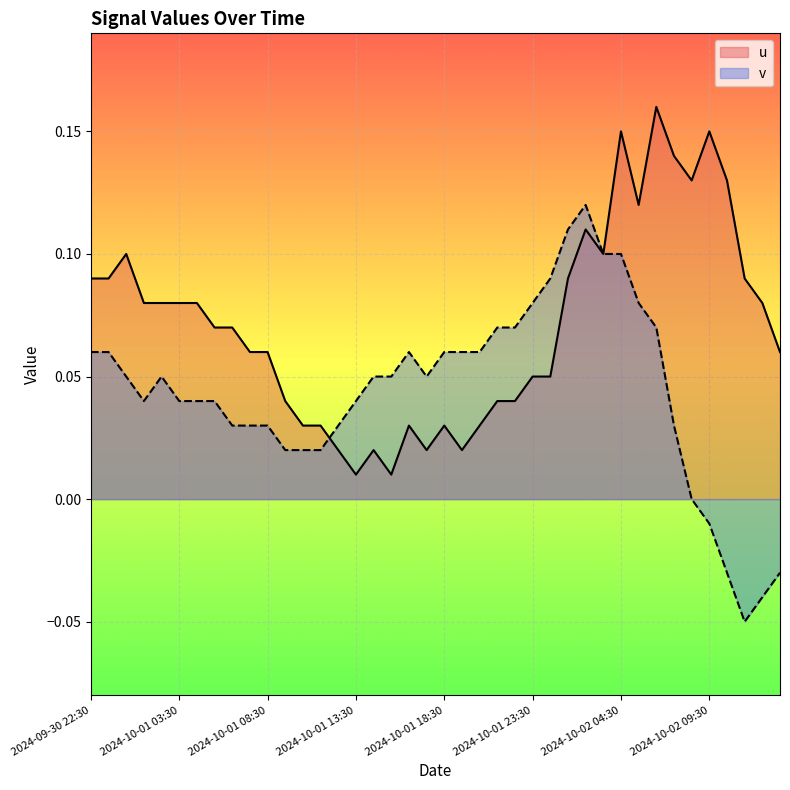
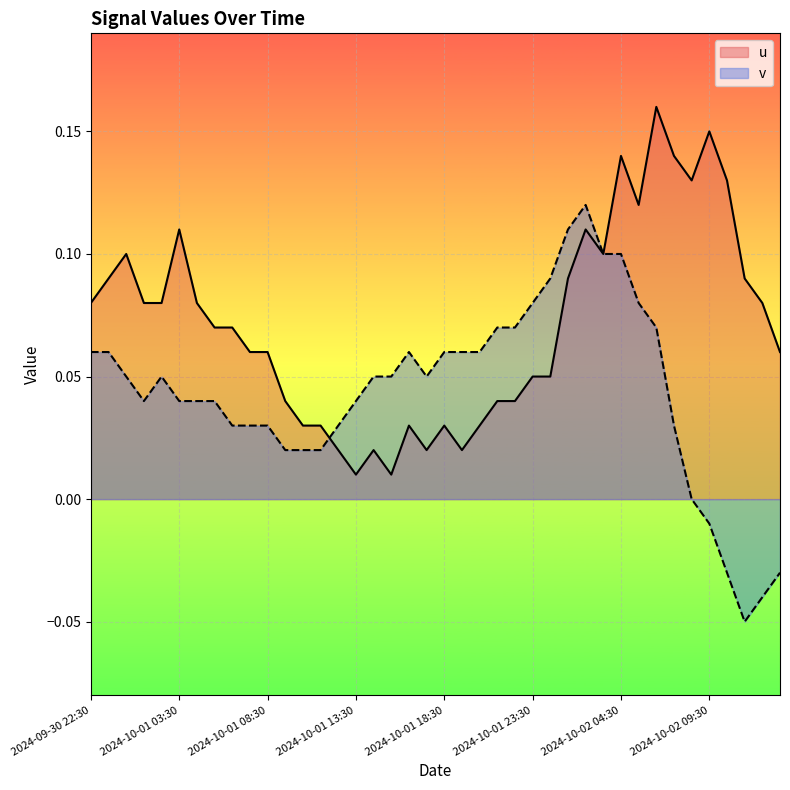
  {
    "u": {
-     "2024-09-30 22:30": 0.09,
-     "2024-10-01 03:30": 0.08,
+     "2024-09-30 22:30": 0.08,
+     "2024-10-01 03:30": 0.11,
      "2024-10-01 08:30": 0.06,
      "2024-10-01 13:30": 0.01,
      "2024-10-01 18:30": 0.03,
      "2024-10-01 23:30": 0.05,
-     "2024-10-02 04:30": 0.15,
+     "2024-10-02 04:30": 0.14,
      "2024-10-02 09:30": 0.15
    }
  }
